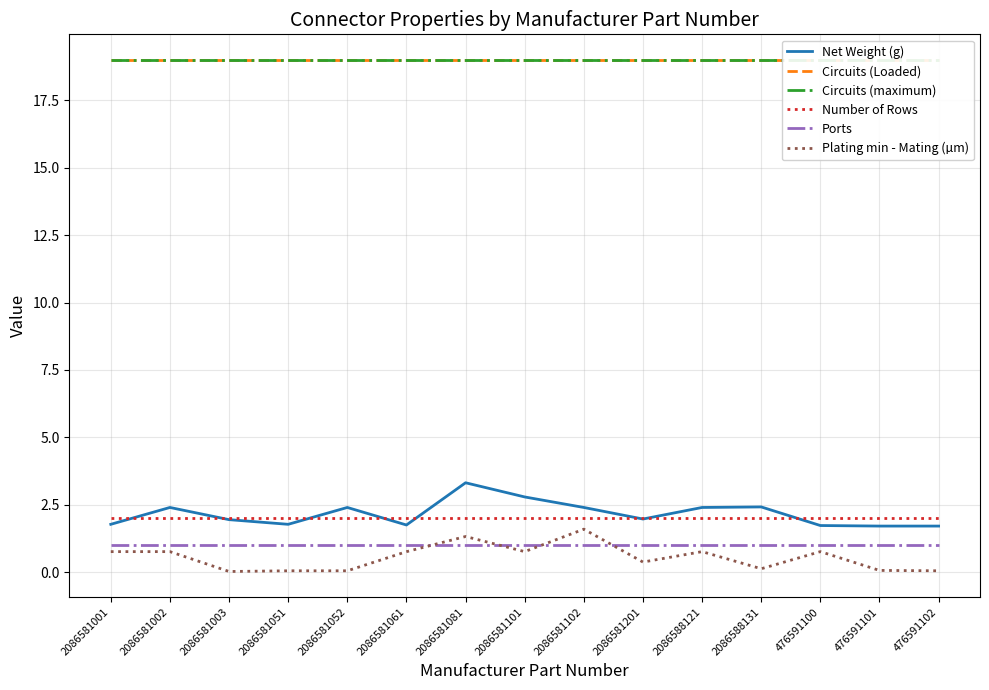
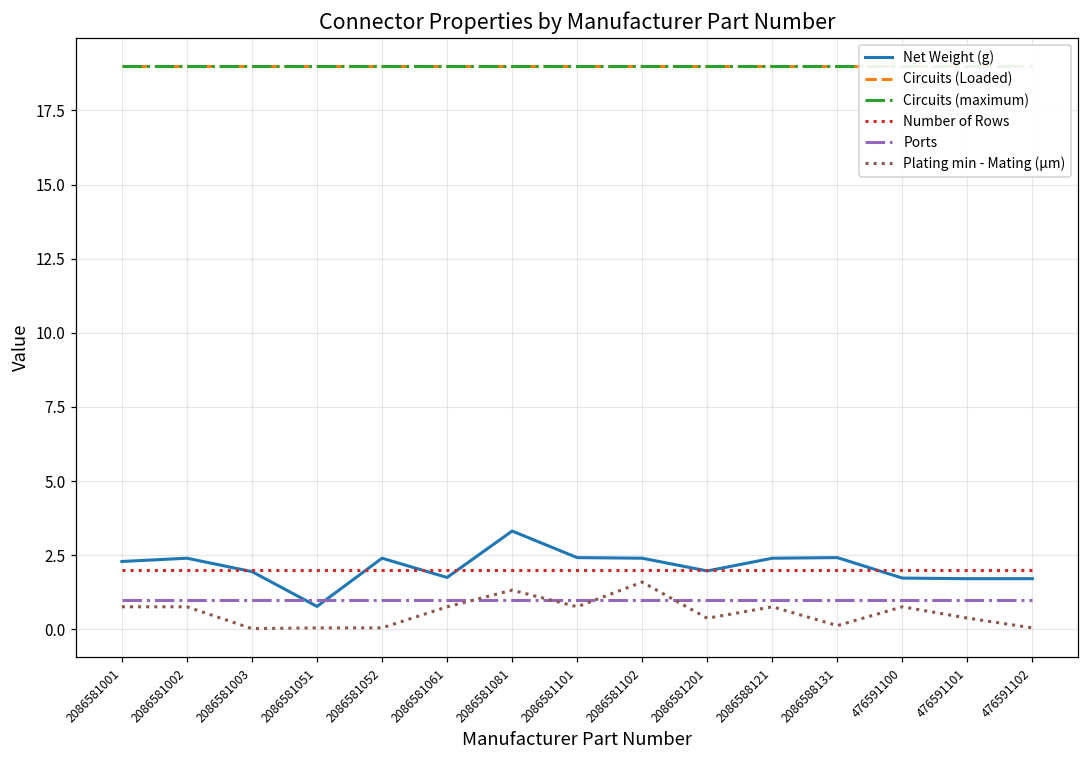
  {
    "Net Weight (g)": {
-     "2086581001": 1.8,
+     "2086581001": 2.3,
      "2086581002": 2.4,
-     "2086581051": 1.8,
+     "2086581051": 0.8,
      "2086581052": 2.4,
      "2086581061": 1.8,
      "2086581081": 3.3,
-     "2086581101": 2.8,
+     "2086581101": 2.4,
      "2086581102": 2.4,
      "2086588121": 2.4,
      "2086588131": 2.4,
      "476591100": 1.7,
      "476591101": 1.7,
      "476591102": 1.7
    },
    "Circuits (maximum)": {
      "2086581001": 19.0,
      "2086581002": 19.0,
      "2086581003": 19.0,
      "2086581051": 19.0,
      "2086581052": 19.0,
      "2086581061": 19.0,
      "2086581081": 19.0,
      "2086581101": 19.0,
      "2086581102": 19.0,
      "2086581201": 19.0,
      "2086588121": 19.0,
      "2086588131": 19.0
    },
    "Number of Rows": {
      "2086581001": 2.0,
      "2086581002": 2.0,
      "2086581051": 2.0,
      "2086581052": 2.0,
      "2086581061": 2.0,
      "2086581081": 2.0,
      "2086581101": 2.0,
      "2086581102": 2.0,
      "2086588121": 2.0,
      "2086588131": 2.0,
      "476591100": 2.0,
      "476591101": 2.0,
      "476591102": 2.0
    },
    "Ports": {
      "2086581001": 1.0,
      "2086581002": 1.0,
      "2086581003": 1.0,
      "2086581051": 1.0,
      "2086581052": 1.0,
      "2086581061": 1.0,
      "2086581081": 1.0,
      "2086581101": 1.0,
      "2086581102": 1.0,
      "2086581201": 1.0,
      "2086588121": 1.0,
      "2086588131": 1.0,
      "476591100": 1.0,
      "476591101": 1.0,
      "476591102": 1.0
    },
    "Plating min - Mating (µm)": {
      "2086581001": 0.8,
      "2086581002": 0.8,
      "2086581003": 0.0,
      "2086581051": 0.1,
      "2086581052": 0.1,
      "2086581061": 0.8,
      "2086581081": 1.3,
      "2086581101": 0.8,
      "2086581102": 1.6,
      "2086581201": 0.4,
      "2086588121": 0.8,
      "2086588131": 0.1,
      "476591100": 0.8,
-     "476591101": 0.1,
+     "476591101": 0.4,
      "476591102": 0.1
    }
  }
